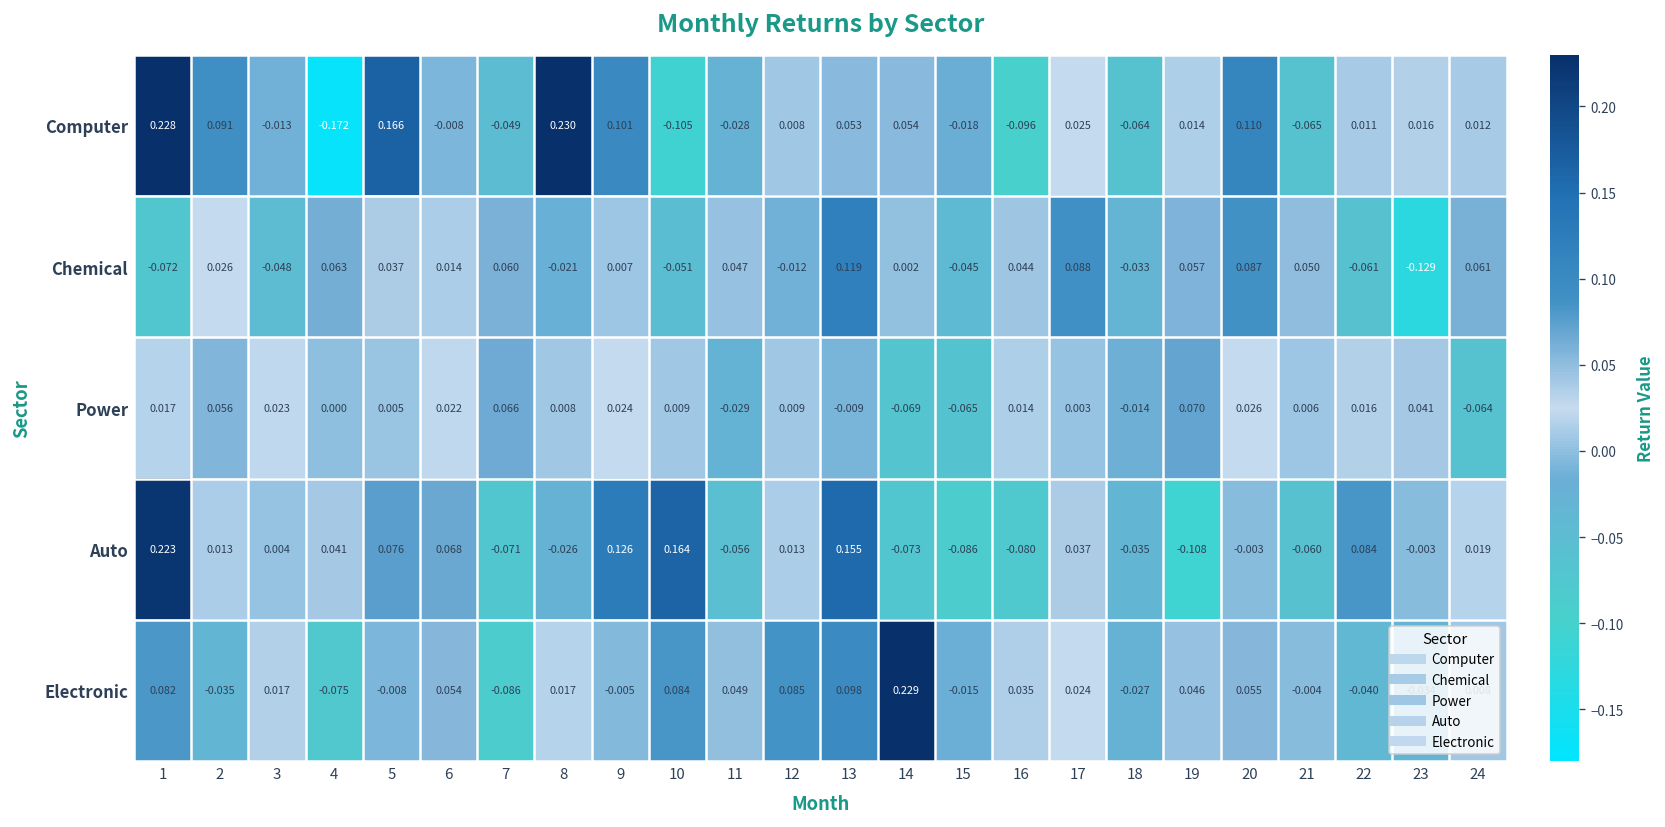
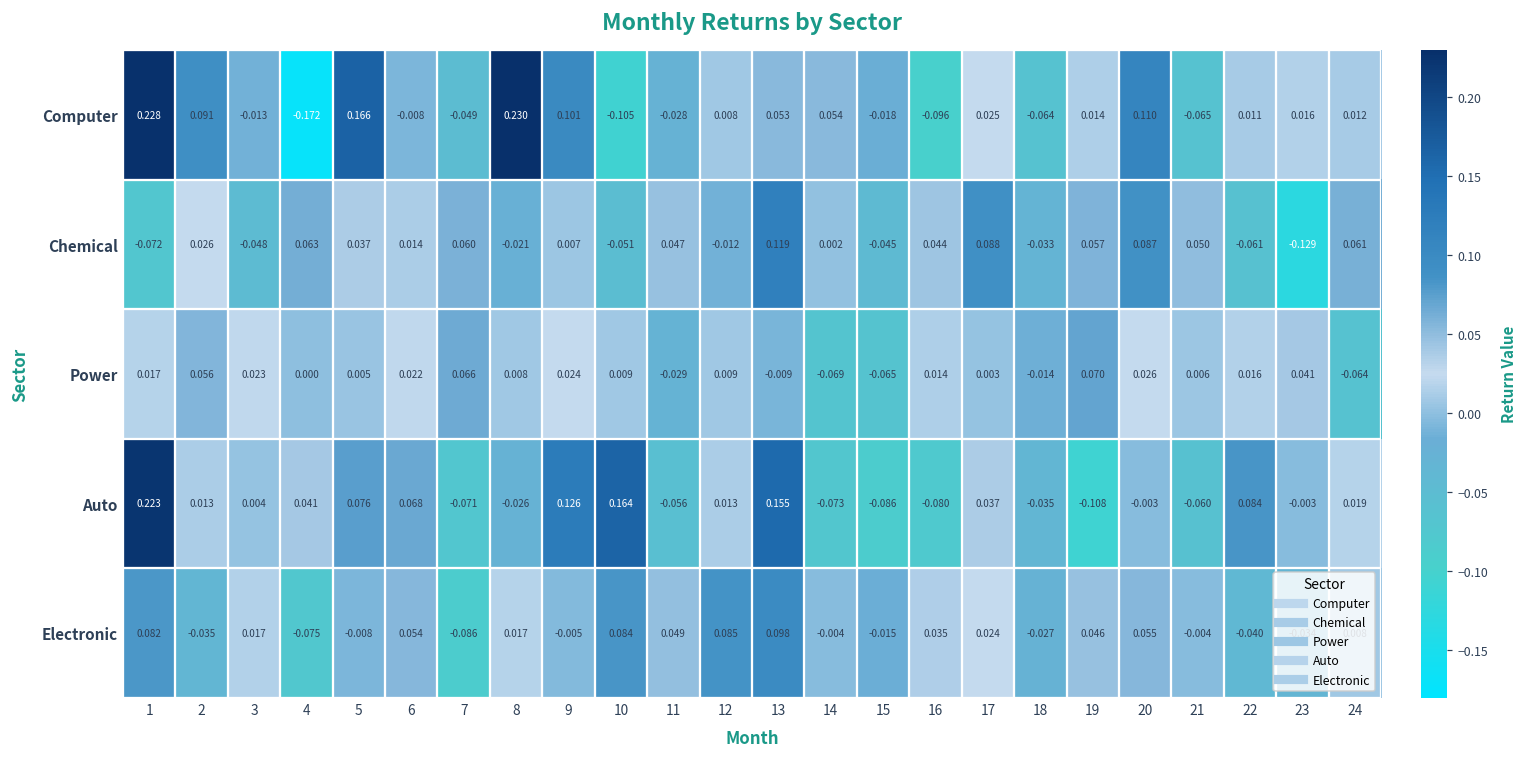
  {
    "Computer": {
      "1": 0.228,
      "2": 0.091,
      "3": -0.013,
      "4": -0.172,
      "5": 0.166,
      "6": -0.008,
      "7": -0.049,
      "8": 0.230,
      "9": 0.101,
      "10": -0.105,
      "11": -0.028,
      "12": 0.008,
      "13": 0.053,
      "14": 0.054,
      "15": -0.018,
      "16": -0.096,
      "17": 0.025,
      "18": -0.064,
      "19": 0.014,
      "20": 0.110,
      "21": -0.065,
      "22": 0.011,
      "23": 0.016,
      "24": 0.012
    },
    "Chemical": {
      "1": -0.072,
      "2": 0.026,
      "3": -0.048,
      "4": 0.063,
      "5": 0.037,
      "6": 0.014,
      "7": 0.060,
      "8": -0.021,
      "9": 0.007,
      "10": -0.051,
      "11": 0.047,
      "12": -0.012,
      "13": 0.119,
      "14": 0.002,
      "15": -0.045,
      "16": 0.044,
      "17": 0.088,
      "18": -0.033,
      "19": 0.057,
      "20": 0.087,
      "21": 0.050,
      "22": -0.061,
      "23": -0.129,
      "24": 0.061
    },
    "Power": {
      "1": 0.017,
      "2": 0.056,
      "3": 0.023,
      "4": 0.000,
      "5": 0.005,
      "6": 0.022,
      "7": 0.066,
      "8": 0.008,
      "9": 0.024,
      "10": 0.009,
      "11": -0.029,
      "12": 0.009,
      "13": -0.009,
      "14": -0.069,
      "15": -0.065,
      "16": 0.014,
      "17": 0.003,
      "18": -0.014,
      "19": 0.070,
      "20": 0.026,
      "21": 0.006,
      "22": 0.016,
      "23": 0.041,
      "24": -0.064
    },
    "Auto": {
      "1": 0.223,
      "2": 0.013,
      "3": 0.004,
      "4": 0.041,
      "5": 0.076,
      "6": 0.068,
      "7": -0.071,
      "8": -0.026,
      "9": 0.126,
      "10": 0.164,
      "11": -0.056,
      "12": 0.013,
      "13": 0.155,
      "14": -0.073,
      "15": -0.086,
      "16": -0.080,
      "17": 0.037,
      "18": -0.035,
      "19": -0.108,
      "20": -0.003,
      "21": -0.060,
      "22": 0.084,
      "23": -0.003,
      "24": 0.019
    },
    "Electronic": {
      "1": 0.082,
      "2": -0.035,
      "3": 0.017,
      "4": -0.075,
      "5": -0.008,
      "6": 0.054,
      "7": -0.086,
      "8": 0.017,
      "9": -0.005,
      "10": 0.084,
      "11": 0.049,
      "12": 0.085,
      "13": 0.098,
-     "14": 0.229,
+     "14": -0.004,
      "15": -0.015,
      "16": 0.035,
      "17": 0.024,
      "18": -0.027,
      "19": 0.046,
      "20": 0.055,
      "21": -0.004,
      "22": -0.040
    }
  }
